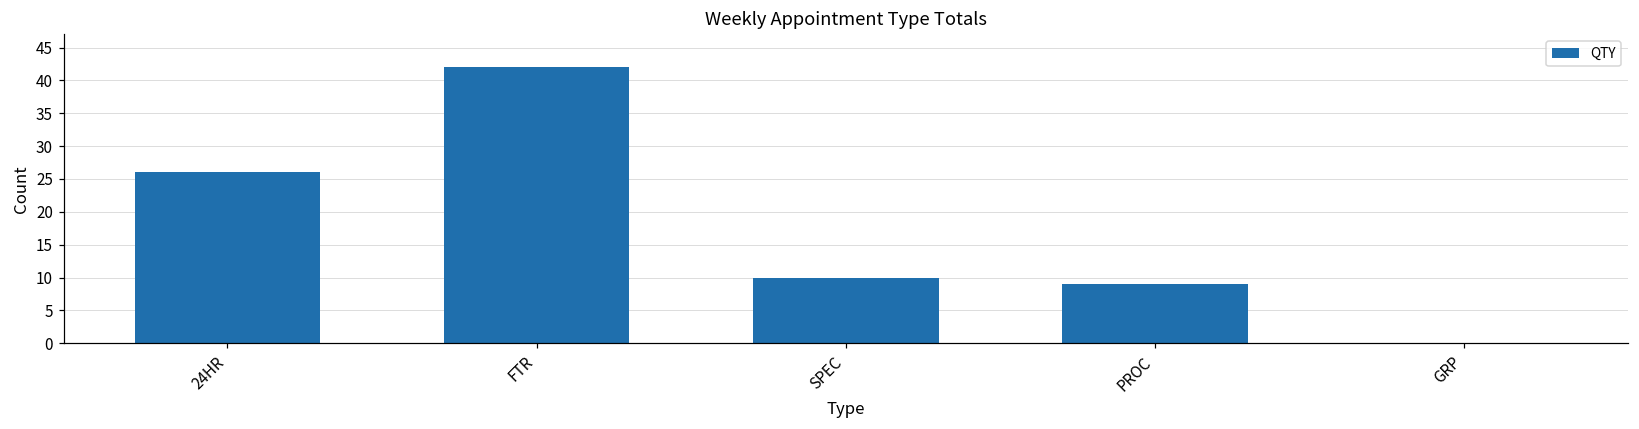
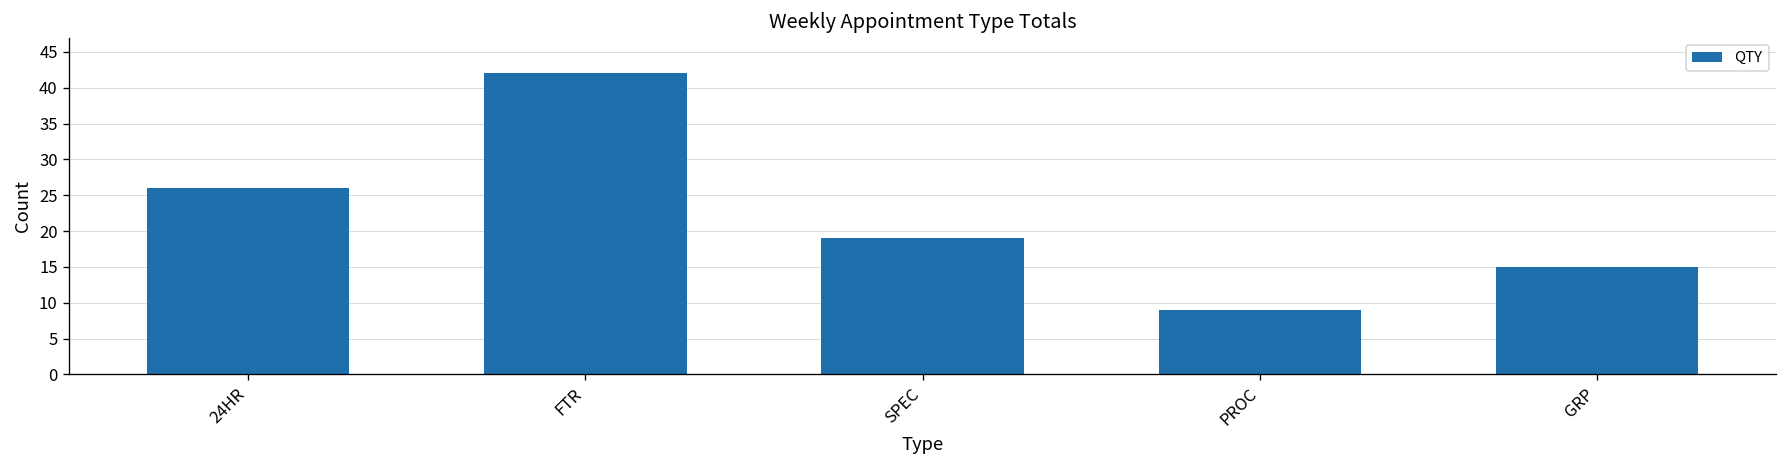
  {
    "24HR": 26,
    "FTR": 42,
-   "SPEC": 10,
+   "SPEC": 19,
    "PROC": 9,
-   "GRP": 0
+   "GRP": 15
  }
